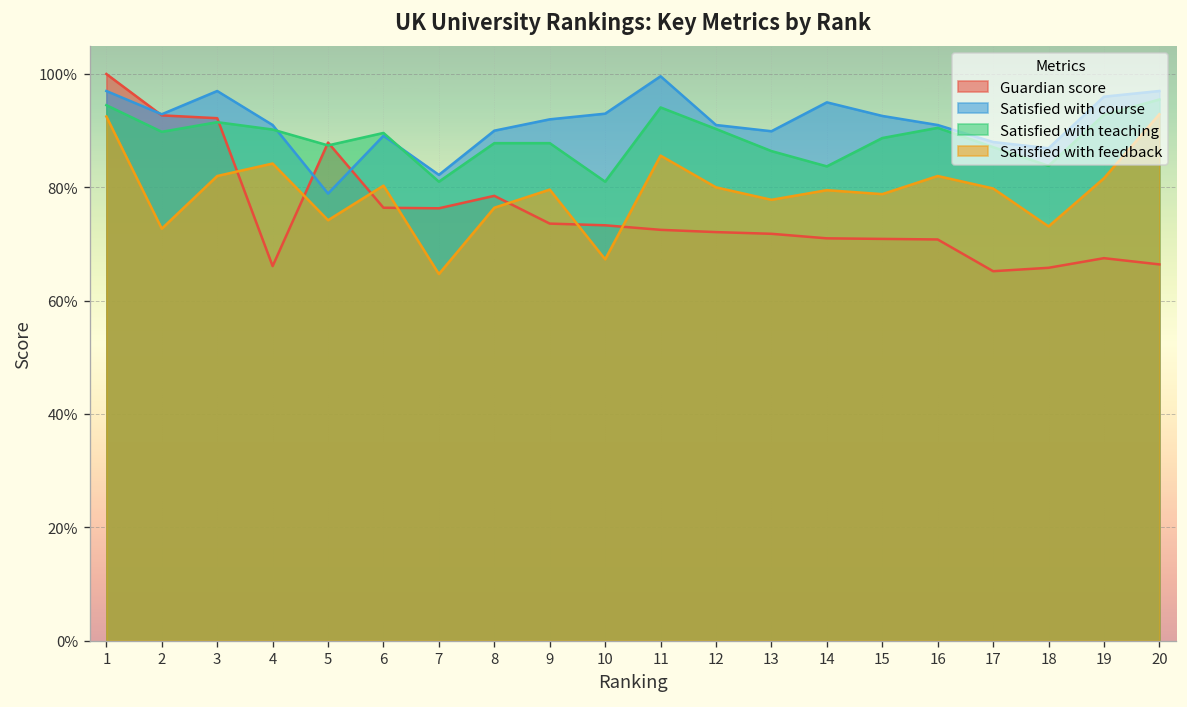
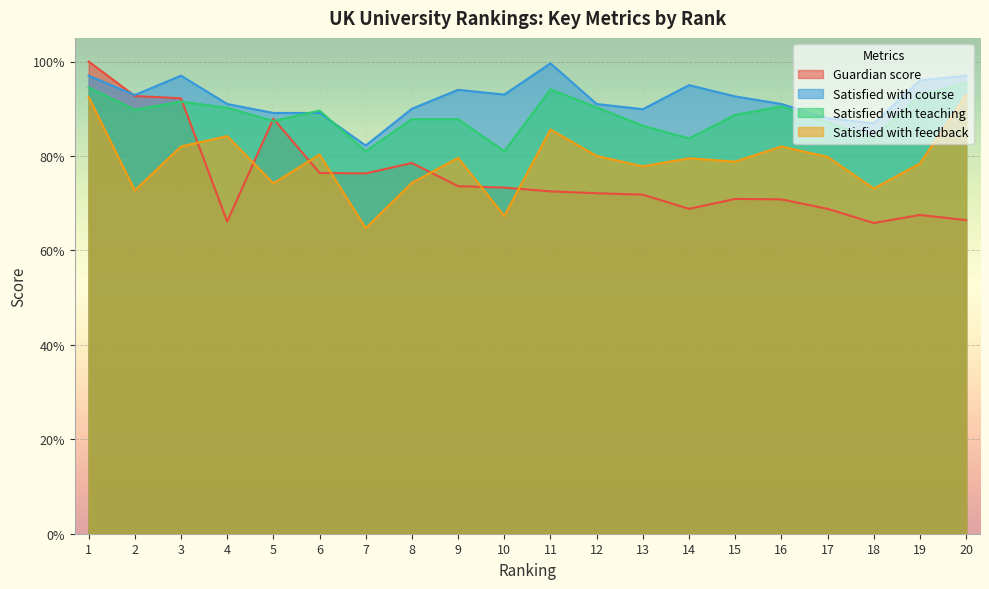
  {
    "Guardian score": {
      "1": "100%",
      "3": "92%",
      "4": "66%",
      "6": "76%",
      "7": "76%",
      "8": "79%",
      "9": "74%",
      "10": "73%",
      "11": "73%",
      "12": "72%",
      "13": "72%",
-     "14": "71%",
+     "14": "69%",
      "15": "71%",
      "16": "71%",
-     "17": "65%",
+     "17": "69%",
      "18": "66%",
      "19": "68%",
      "20": "66%"
    },
    "Satisfied with course": {
      "1": "97%",
      "3": "97%",
      "4": "91%",
-     "5": "79%",
+     "5": "89%",
      "7": "82%",
      "8": "90%",
-     "9": "92%",
+     "9": "94%",
      "10": "93%",
      "11": "100%",
      "12": "91%",
      "13": "90%",
      "14": "95%",
      "15": "93%"
    },
    "Satisfied with teaching": {
      "1": "95%",
      "2": "90%",
      "3": "92%",
      "4": "90%",
      "7": "81%",
      "8": "88%",
      "9": "88%",
      "10": "81%",
      "11": "94%",
      "12": "90%",
      "13": "86%",
      "14": "84%",
      "15": "89%"
    },
    "Satisfied with feedback": {
      "1": "93%",
      "2": "73%",
      "3": "82%",
      "4": "84%",
      "5": "74%",
      "6": "80%",
      "7": "65%",
-     "8": "76%",
+     "8": "74%",
      "9": "80%",
      "10": "67%",
      "11": "86%",
      "12": "80%",
      "13": "78%",
      "14": "80%",
      "15": "79%",
      "16": "82%",
      "17": "80%",
      "18": "73%",
-     "19": "82%"
+     "19": "78%"
    }
  }
